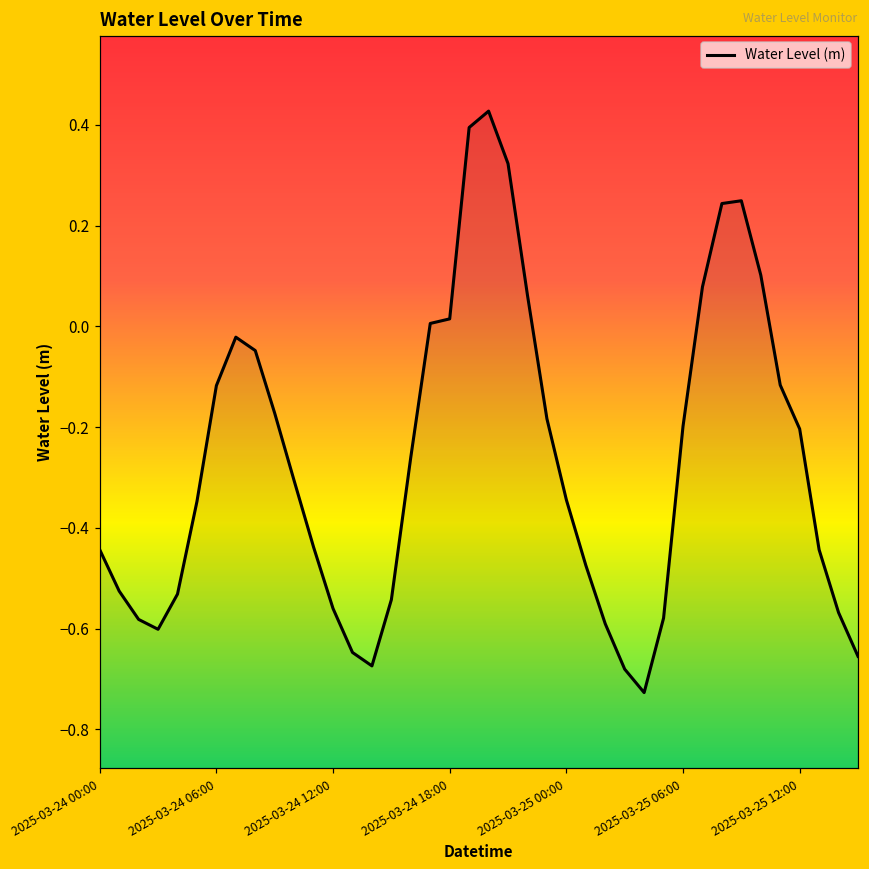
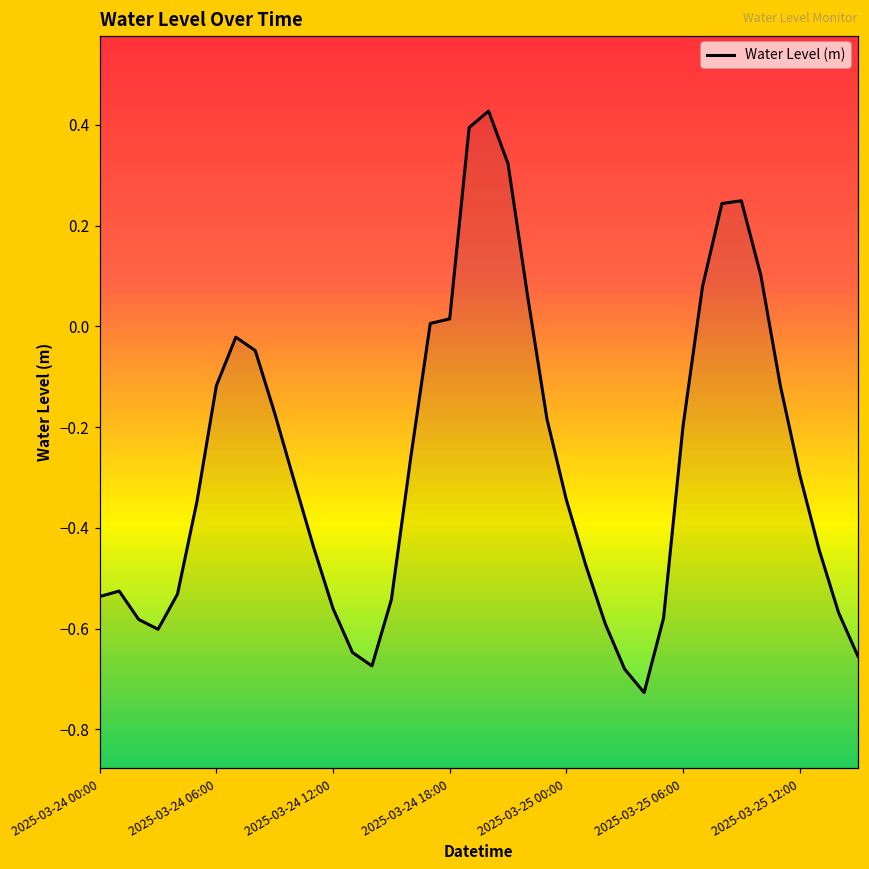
  {
-   "2025-03-24 00:00": -0.44,
+   "2025-03-24 00:00": -0.54,
    "2025-03-24 06:00": -0.12,
    "2025-03-24 12:00": -0.56,
    "2025-03-24 18:00": 0.01,
    "2025-03-25 00:00": -0.34,
    "2025-03-25 06:00": -0.20,
-   "2025-03-25 12:00": -0.20
+   "2025-03-25 12:00": -0.29
  }
